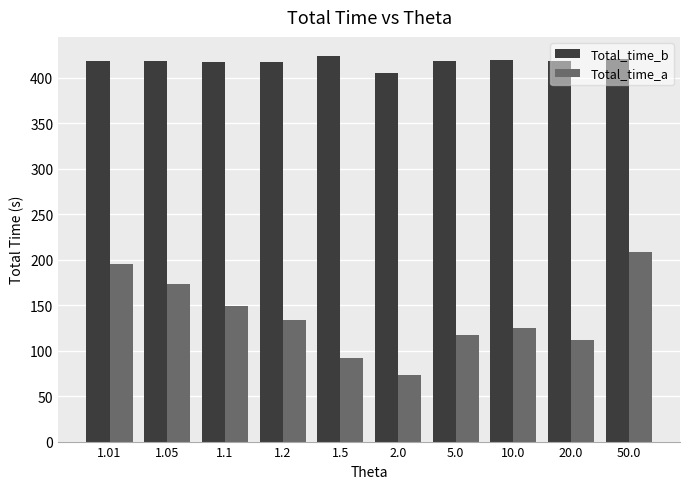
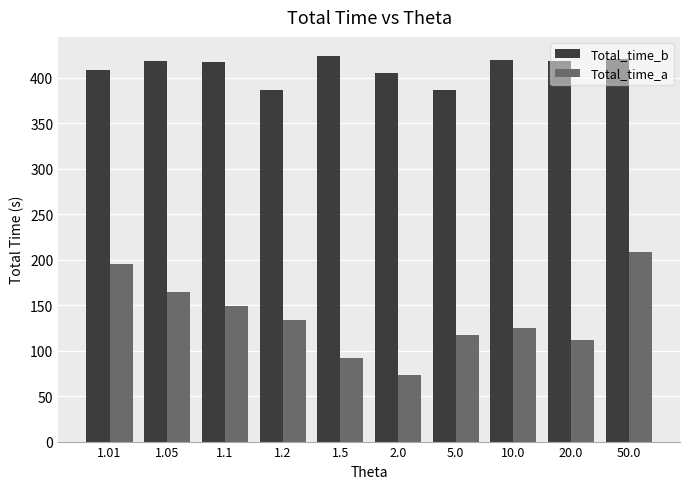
  {
    "Total_time_b": {
-     "1.01": 420,
+     "1.01": 410,
      "1.05": 420,
      "1.1": 420,
-     "1.2": 420,
+     "1.2": 390,
      "1.5": 420,
      "2.0": 410,
-     "5.0": 420,
+     "5.0": 390,
      "10.0": 420
    },
    "Total_time_a": {
      "1.01": 190,
-     "1.05": 170,
+     "1.05": 160,
      "1.1": 150,
      "1.2": 130,
      "1.5": 90,
      "2.0": 70,
      "5.0": 120,
      "10.0": 120,
      "20.0": 110,
      "50.0": 210
    }
  }
